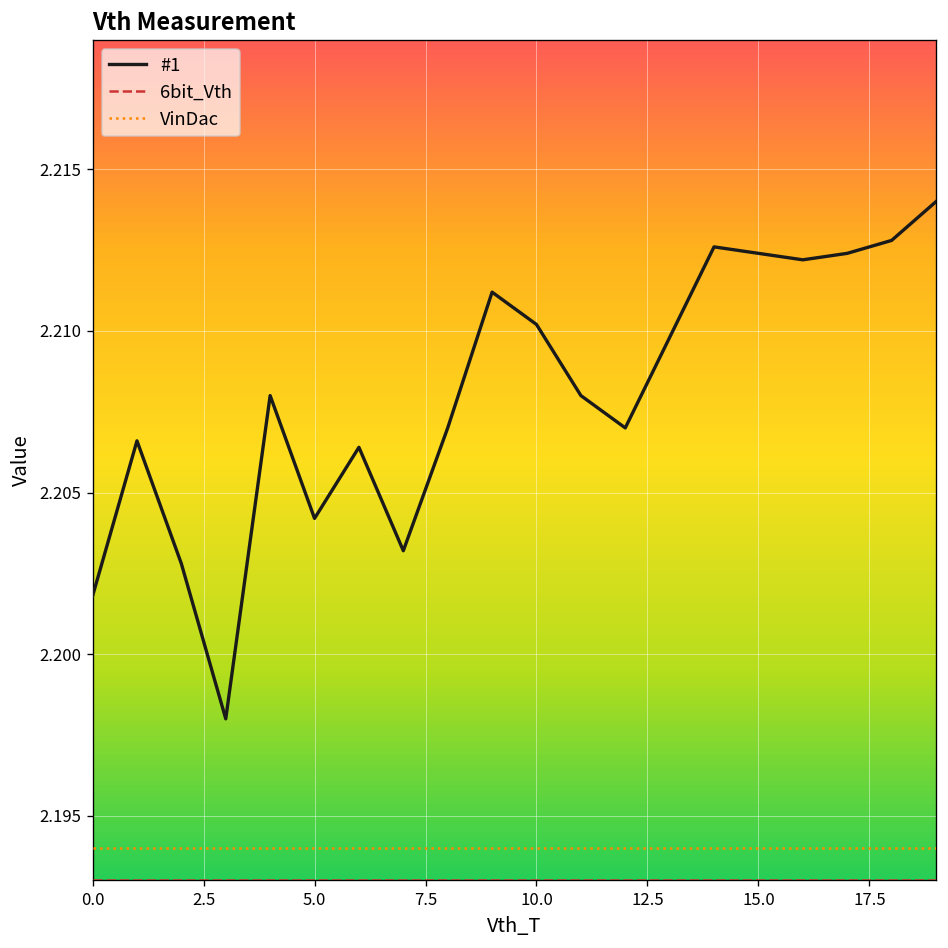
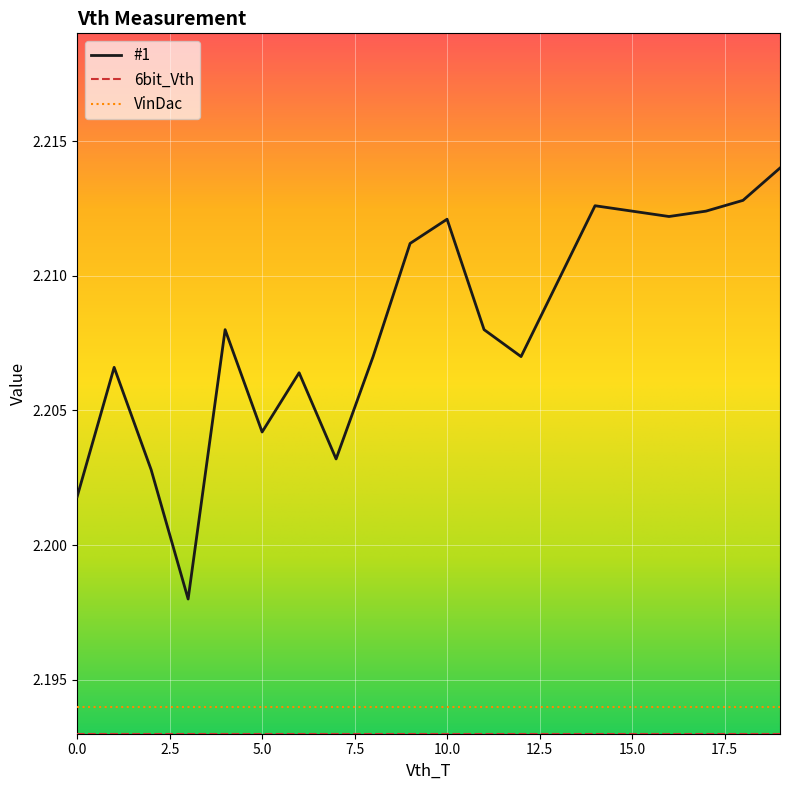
  {
    "#1": {
      "0.0": 2.2018,
      "5.0": 2.2042,
-     "10.0": 2.2102,
+     "10.0": 2.2121,
      "15.0": 2.2124
    },
    "6bit_Vth": {
      "0.0": 2.1930,
      "5.0": 2.1930,
      "10.0": 2.1930,
      "15.0": 2.1930
    },
    "VinDac": {
      "0.0": 2.1940,
      "5.0": 2.1940,
      "10.0": 2.1940,
      "15.0": 2.1940
    }
  }
